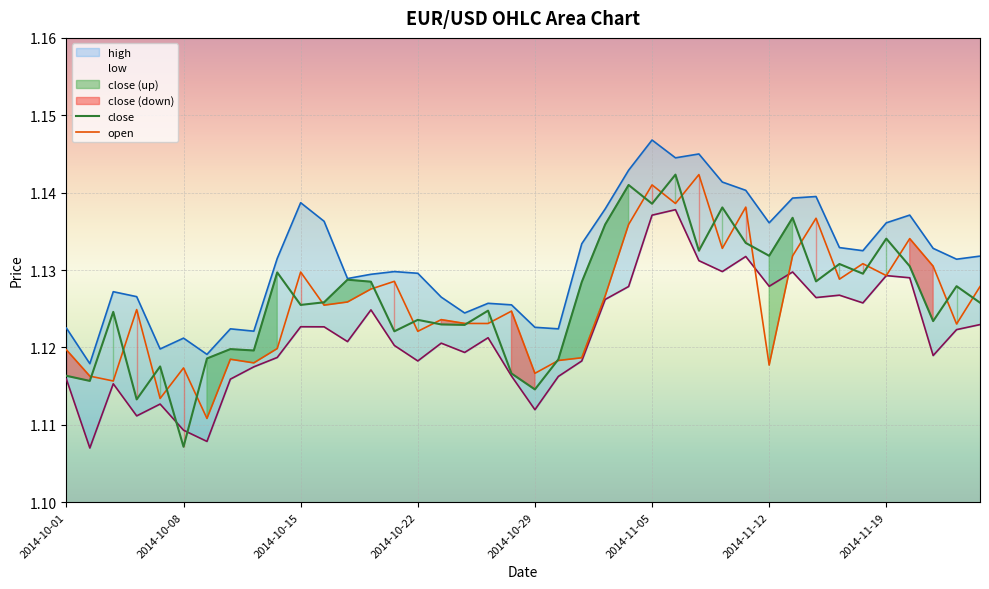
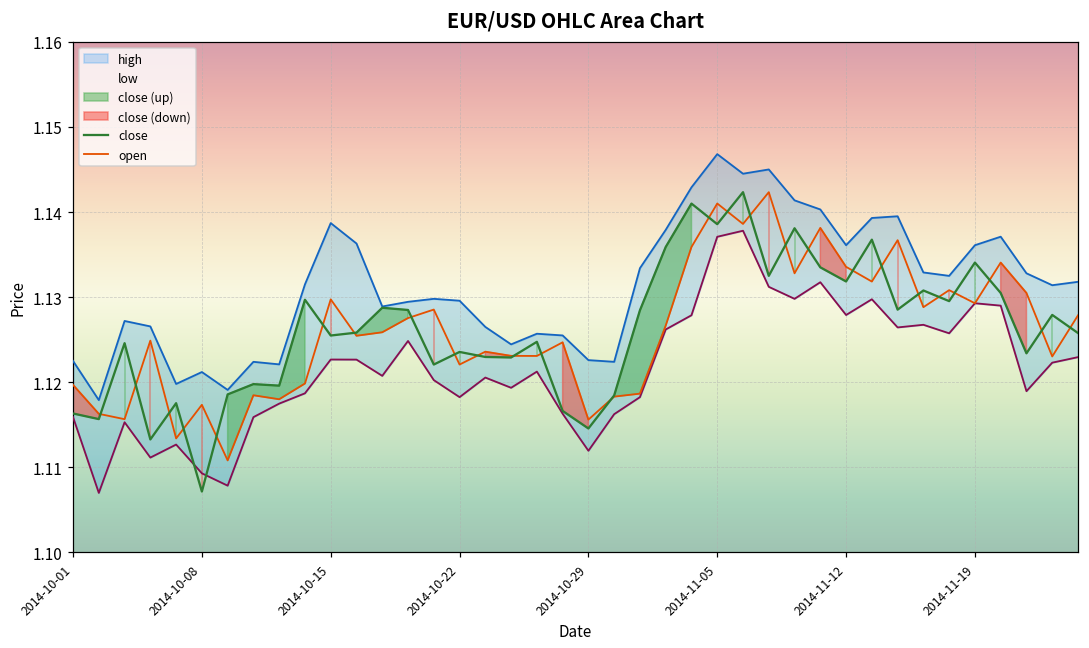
  {
    "close": {
      "2014-10-01": 1.116,
      "2014-10-08": 1.107,
      "2014-10-15": 1.125,
      "2014-10-22": 1.124,
      "2014-10-29": 1.115,
      "2014-11-05": 1.139,
      "2014-11-12": 1.132,
      "2014-11-19": 1.134
    },
    "open": {
      "2014-10-01": 1.120,
      "2014-10-08": 1.117,
      "2014-10-15": 1.130,
      "2014-10-22": 1.122,
-     "2014-10-29": 1.117,
+     "2014-10-29": 1.116,
      "2014-11-05": 1.141,
-     "2014-11-12": 1.118
+     "2014-11-12": 1.134
    }
  }
